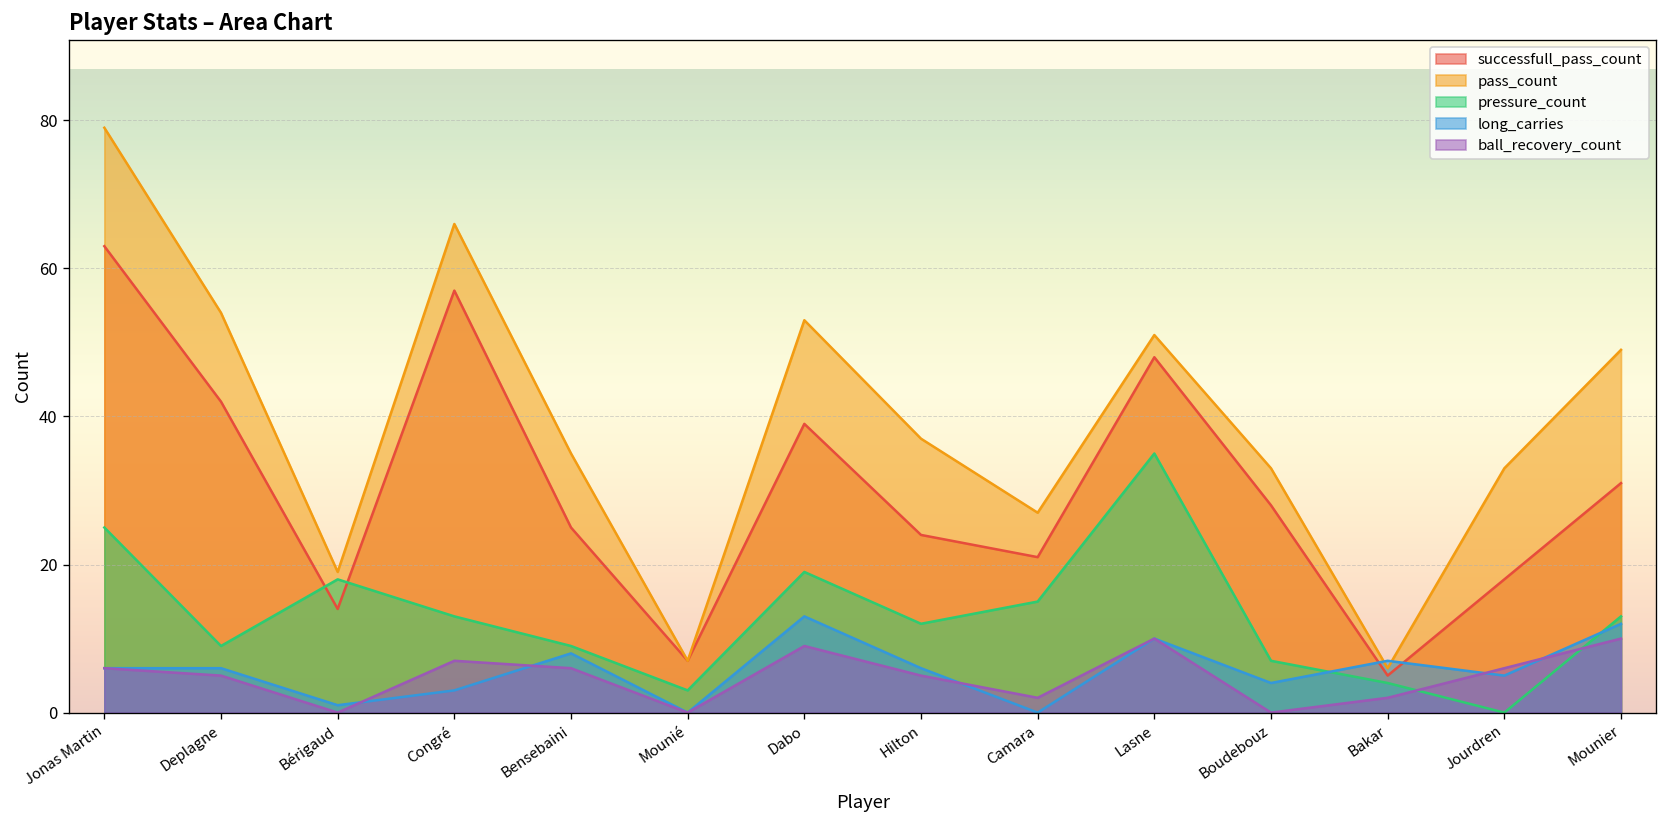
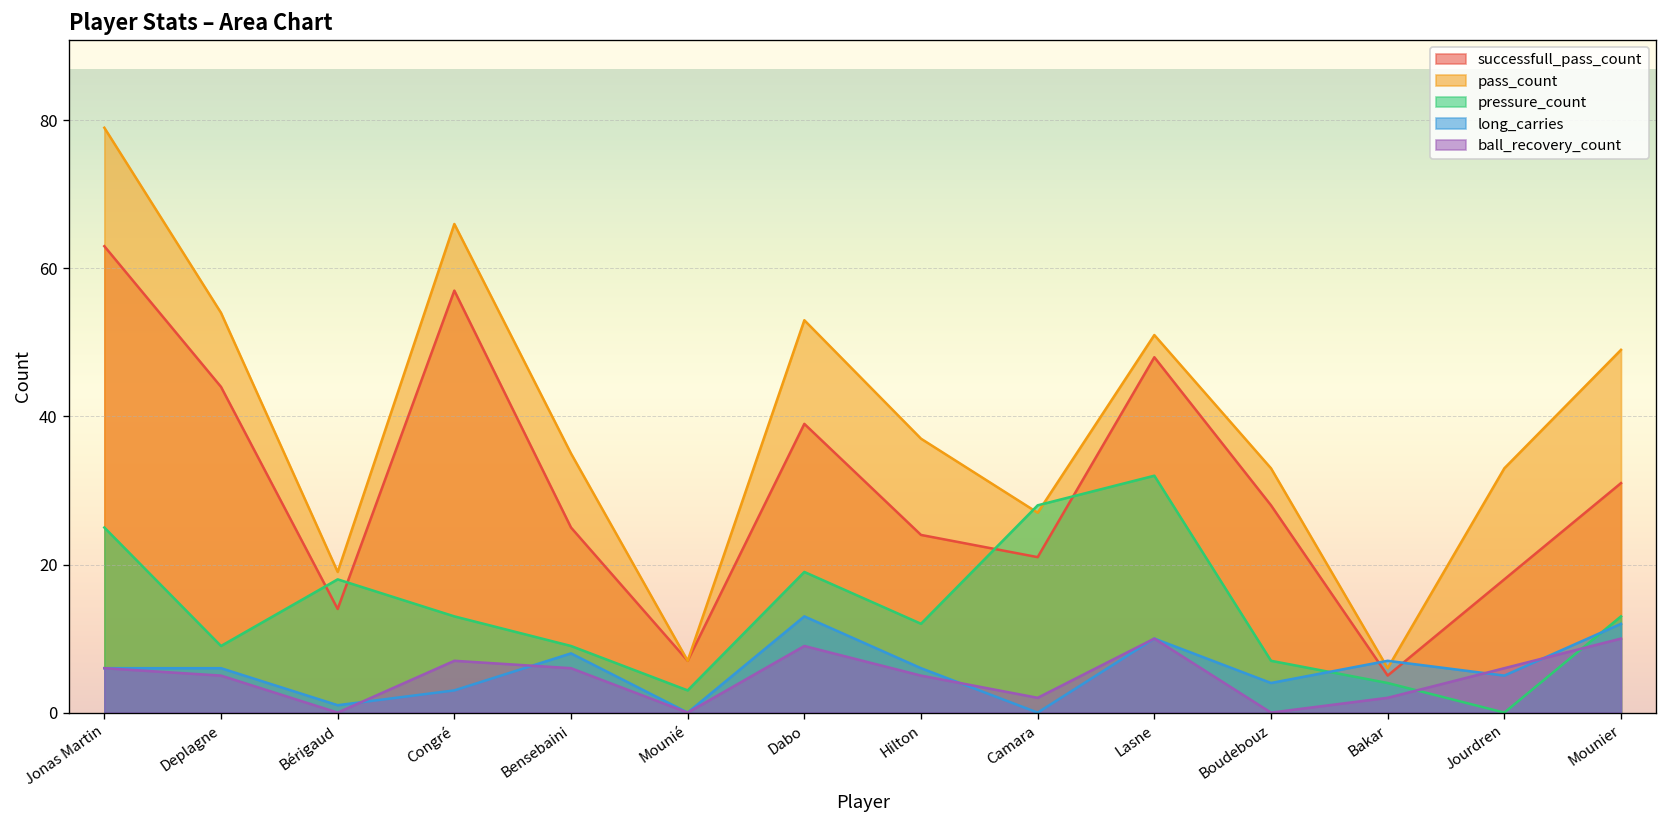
  {
    "successfull_pass_count": {
      "Jonas Martin": 63,
-     "Deplagne": 42,
+     "Deplagne": 44,
      "Bérigaud": 14,
      "Congré": 57,
      "Bensebaini": 25,
      "Dabo": 39,
      "Hilton": 24,
      "Camara": 21,
      "Lasne": 48,
      "Boudebouz": 28,
      "Bakar": 5,
      "Jourdren": 18,
      "Mounier": 31
    },
    "pass_count": {
      "Jonas Martin": 79,
      "Deplagne": 54,
      "Bérigaud": 19,
      "Congré": 66,
      "Bensebaini": 35,
      "Dabo": 53,
      "Hilton": 37,
      "Camara": 27,
      "Lasne": 51,
      "Boudebouz": 33,
      "Bakar": 6,
      "Jourdren": 33,
      "Mounier": 49
    },
    "pressure_count": {
      "Jonas Martin": 25,
      "Deplagne": 9,
      "Bérigaud": 18,
      "Congré": 13,
      "Bensebaini": 9,
      "Mounié": 3,
      "Dabo": 19,
      "Hilton": 12,
-     "Camara": 15,
-     "Lasne": 35,
+     "Camara": 28,
+     "Lasne": 32,
      "Boudebouz": 7,
      "Bakar": 4,
      "Jourdren": 0,
      "Mounier": 13
    },
    "long_carries": {
      "Deplagne": 6,
      "Bérigaud": 1,
      "Congré": 3,
      "Bensebaini": 8,
      "Dabo": 13,
      "Hilton": 6,
      "Camara": 0,
      "Boudebouz": 4,
      "Bakar": 7,
      "Jourdren": 5,
      "Mounier": 12
    },
    "ball_recovery_count": {
      "Deplagne": 5,
      "Bérigaud": 0,
      "Congré": 7,
      "Bensebaini": 6,
      "Dabo": 9,
      "Hilton": 5,
      "Camara": 2,
      "Boudebouz": 0,
      "Bakar": 2,
      "Jourdren": 6,
      "Mounier": 10
    }
  }
